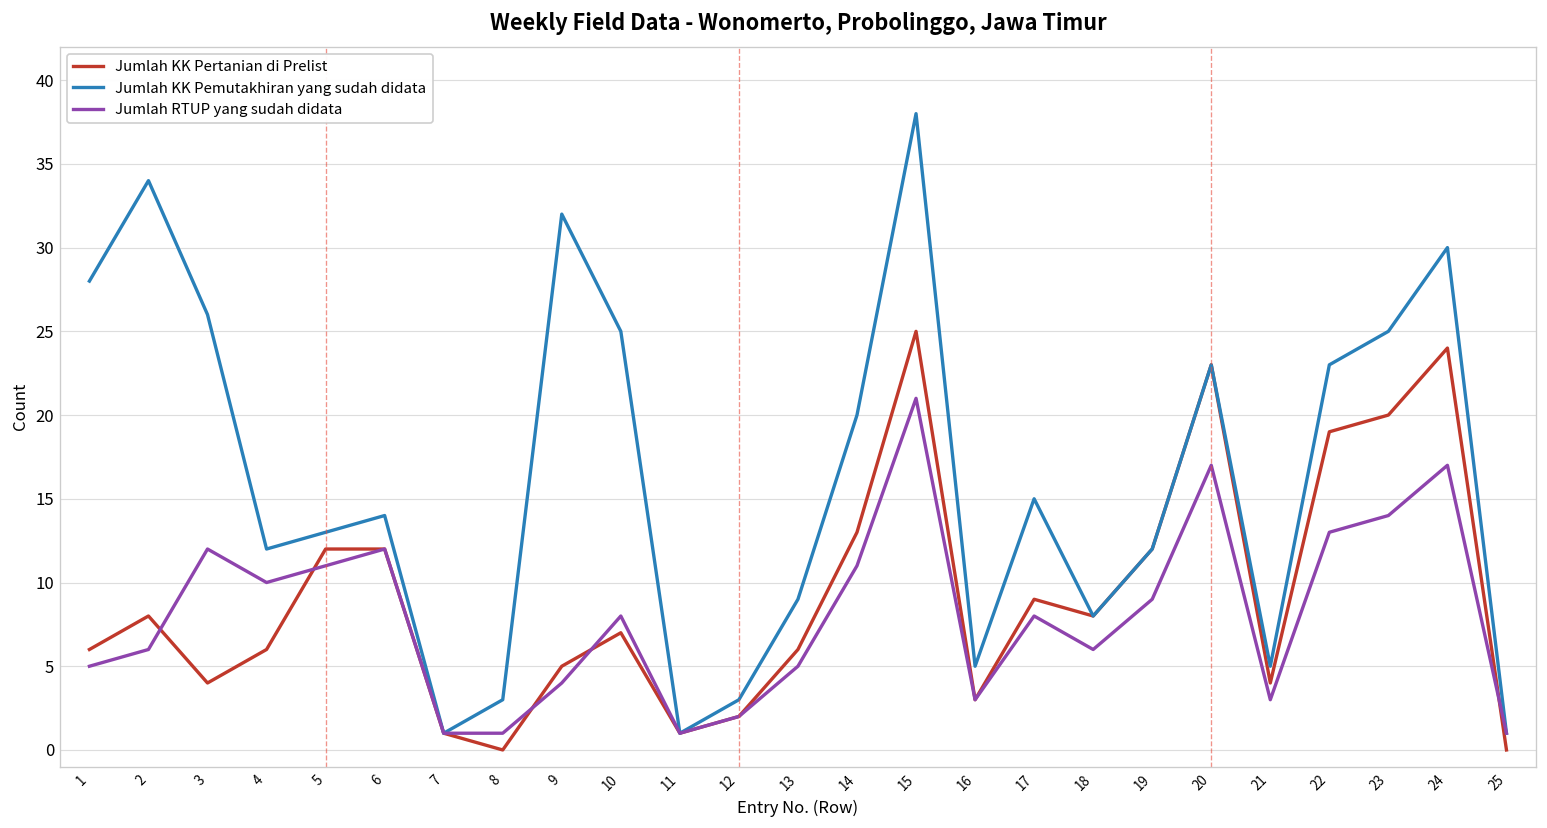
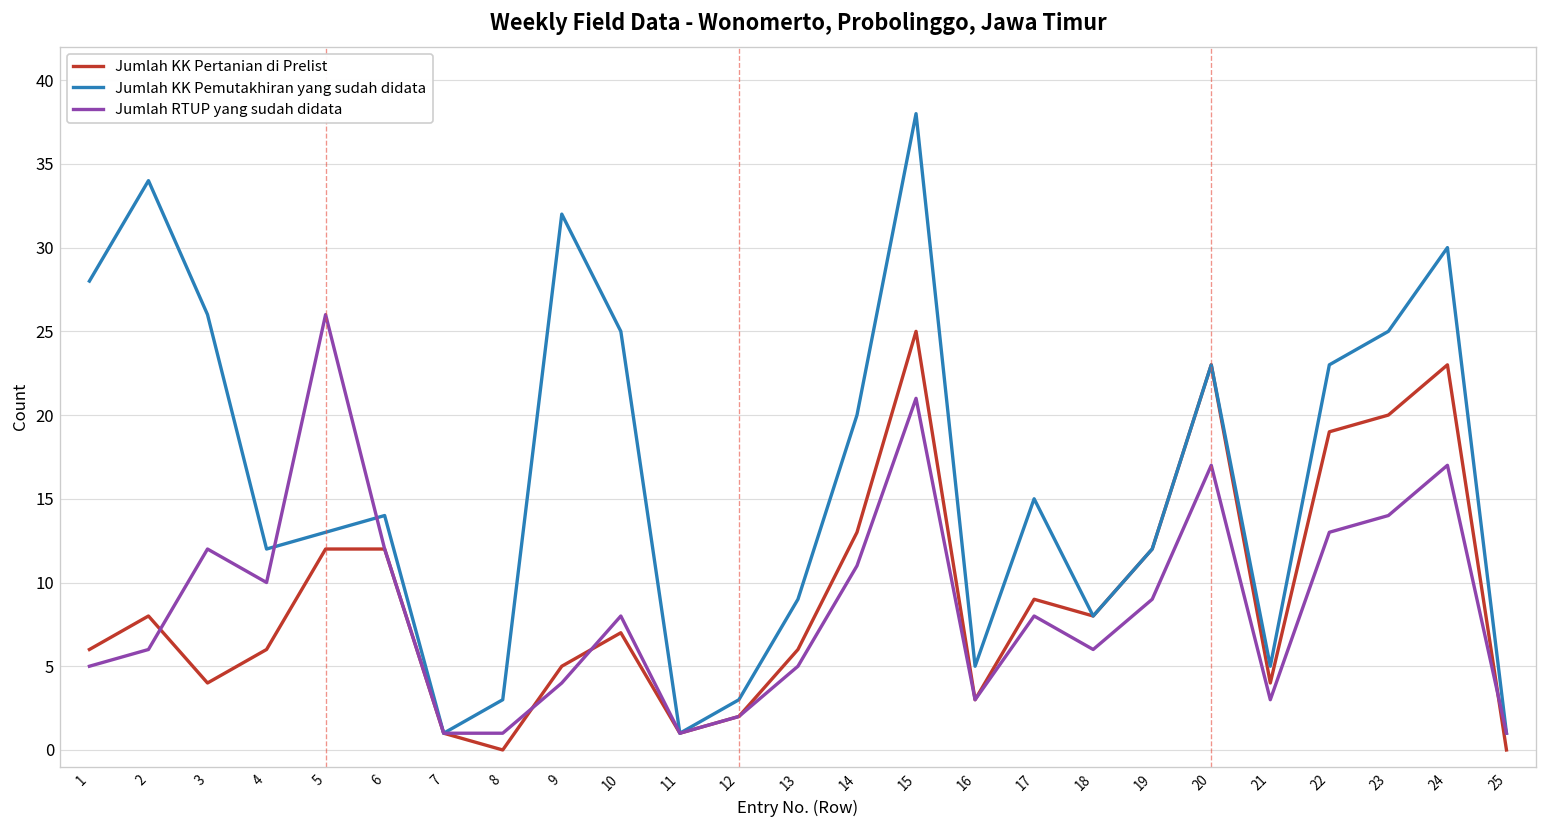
  {
    "Jumlah KK Pertanian di Prelist": {
      "1": 6,
      "2": 8,
      "3": 4,
      "4": 6,
      "5": 12,
      "8": 0,
      "9": 5,
      "10": 7,
      "13": 6,
      "14": 13,
      "15": 25,
      "17": 9,
      "21": 4,
      "22": 19,
      "23": 20,
-     "24": 24,
+     "24": 23,
      "25": 0
    },
    "Jumlah KK Pemutakhiran yang sudah didata": {
      "1": 28,
      "2": 34,
      "3": 26,
      "4": 12,
      "5": 13,
      "6": 14,
      "8": 3,
      "9": 32,
      "10": 25,
      "12": 3,
      "13": 9,
      "14": 20,
      "15": 38,
      "16": 5,
      "17": 15,
      "21": 5,
      "22": 23,
      "23": 25,
      "24": 30
    },
    "Jumlah RTUP yang sudah didata": {
      "1": 5,
      "2": 6,
      "3": 12,
      "4": 10,
-     "5": 11,
+     "5": 26,
      "8": 1,
      "9": 4,
      "10": 8,
      "13": 5,
      "14": 11,
      "15": 21,
      "17": 8,
      "18": 6,
      "19": 9,
      "20": 17,
      "21": 3,
      "22": 13,
      "23": 14,
      "24": 17
    }
  }
